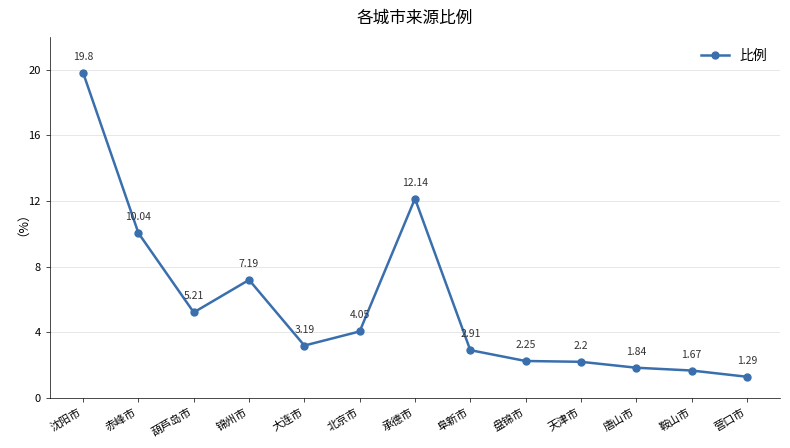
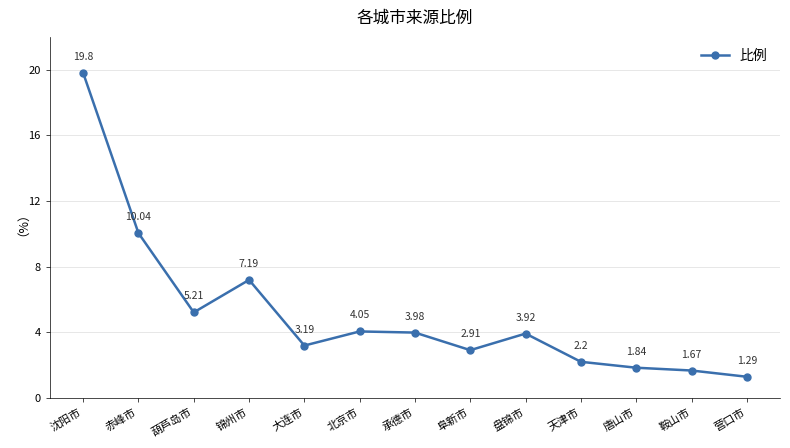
  {
    "沈阳市": 19.8,
    "赤峰市": 10.04,
    "葫芦岛市": 5.21,
    "锦州市": 7.19,
    "大连市": 3.19,
    "北京市": 4.05,
-   "承德市": 12.14,
+   "承德市": 3.98,
    "阜新市": 2.91,
-   "盘锦市": 2.25,
+   "盘锦市": 3.92,
    "天津市": 2.2,
    "唐山市": 1.84,
    "鞍山市": 1.67,
    "营口市": 1.29
  }
